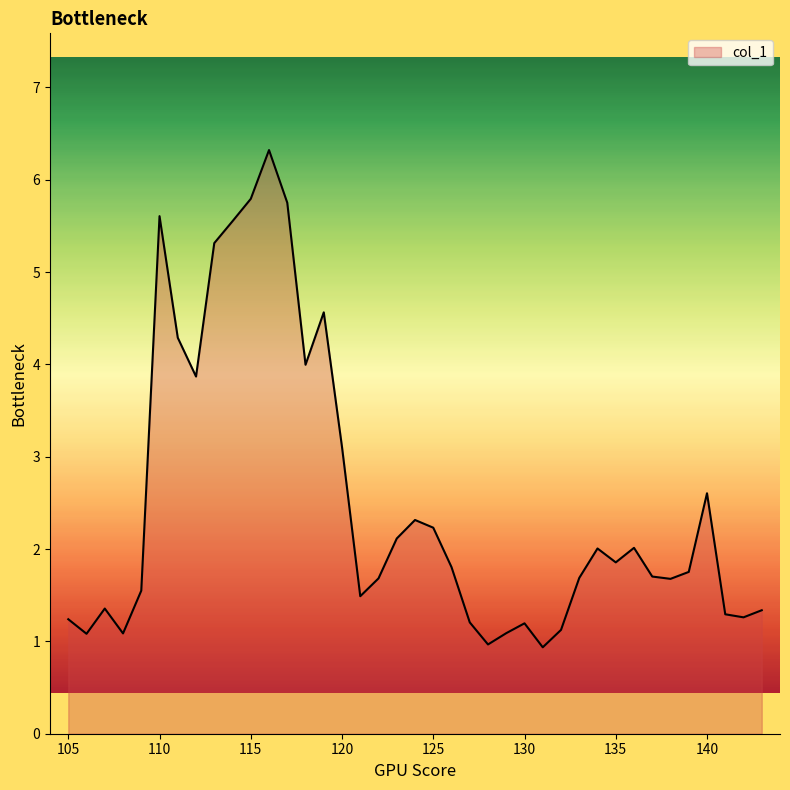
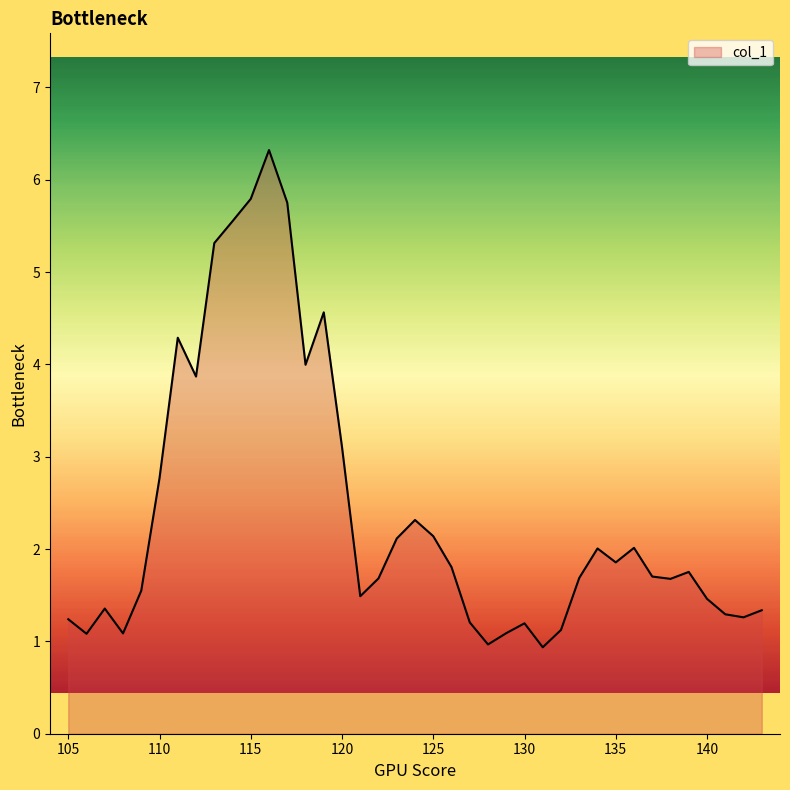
  {
    "105": 1.2,
-   "110": 5.6,
+   "110": 2.8,
    "115": 5.8,
    "120": 3.1,
-   "125": 2.2,
+   "125": 2.1,
    "130": 1.2,
    "135": 1.9,
-   "140": 2.6
+   "140": 1.5
  }
